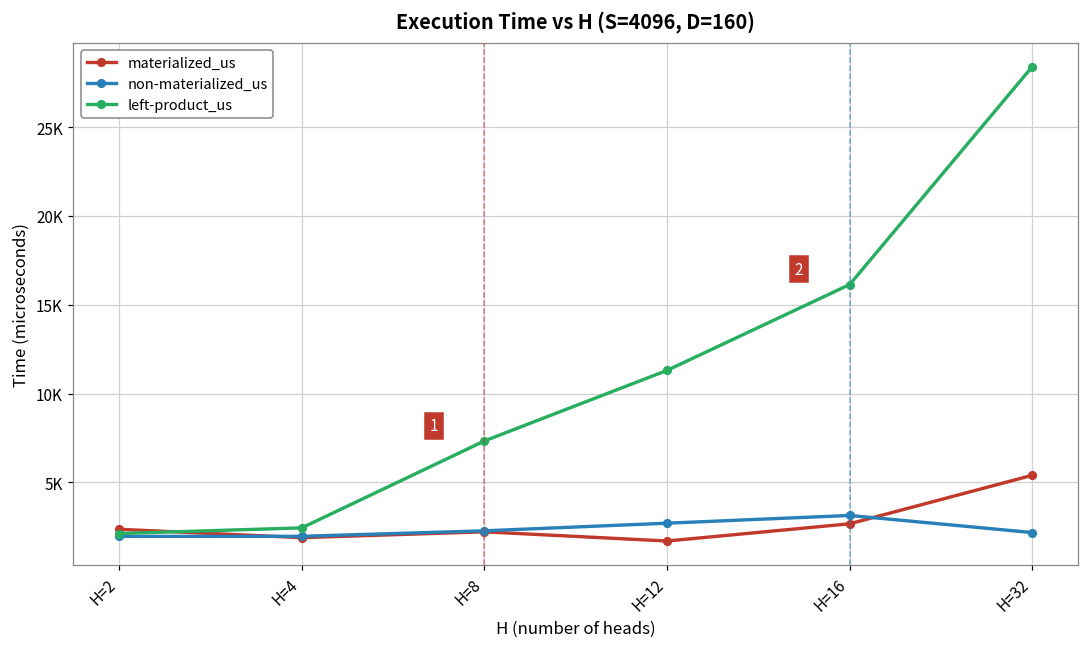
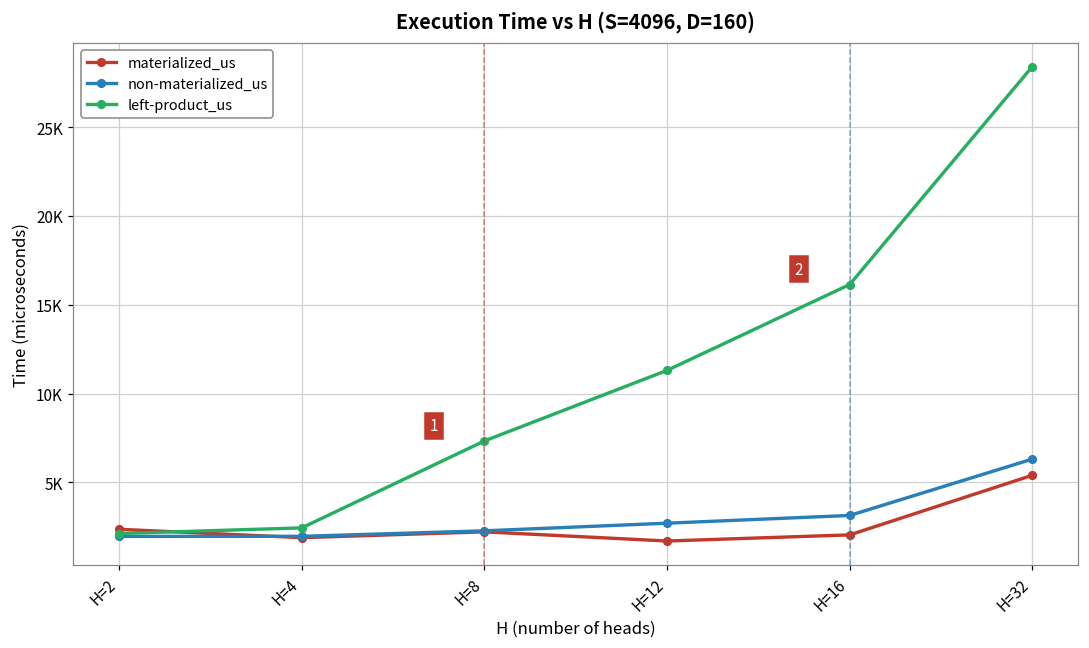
  {
    "materialized_us": {
      "H=2": 2400,
      "H=12": 1700,
-     "H=16": 2700,
+     "H=16": 2000,
      "H=32": 5400
    },
    "non-materialized_us": {
      "H=2": 2000,
      "H=12": 2700,
      "H=16": 3100,
-     "H=32": 2200
+     "H=32": 6300
    },
    "left-product_us": {
      "H=2": 2100,
      "H=4": 2400,
      "H=8": 7300,
      "H=12": 11300,
      "H=16": 16100,
      "H=32": 28400
    }
  }
